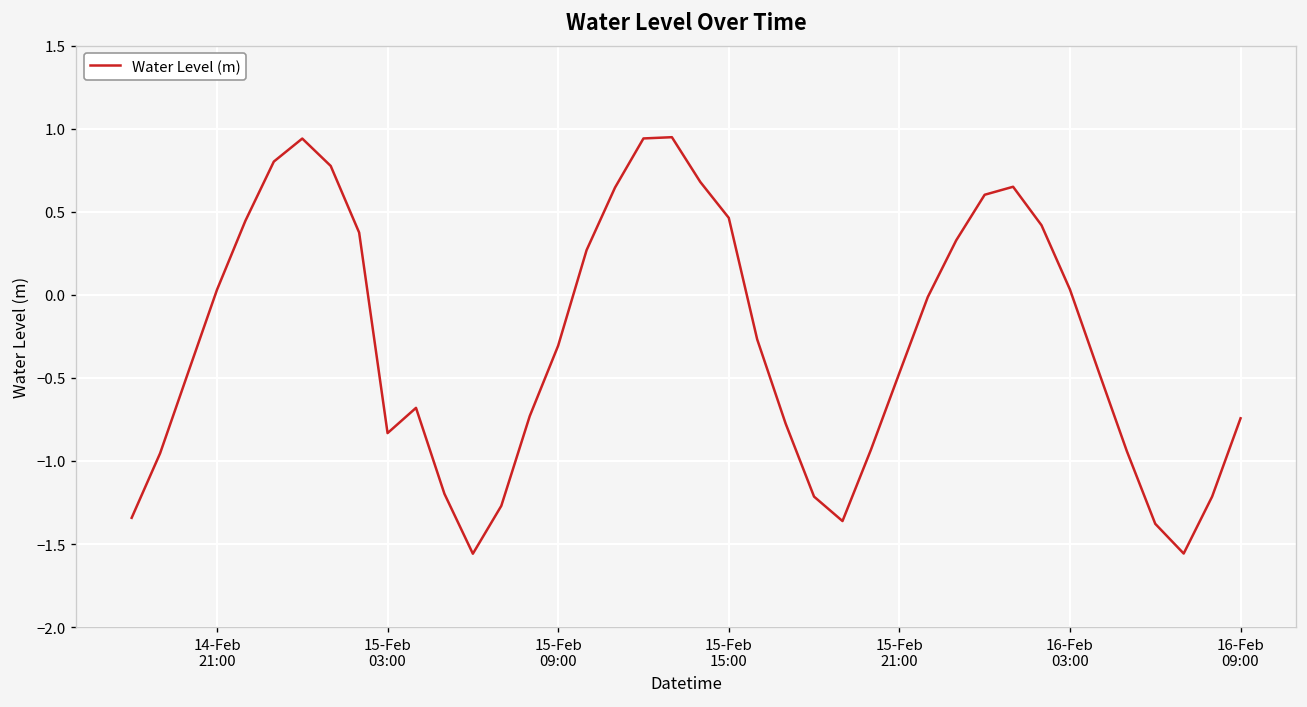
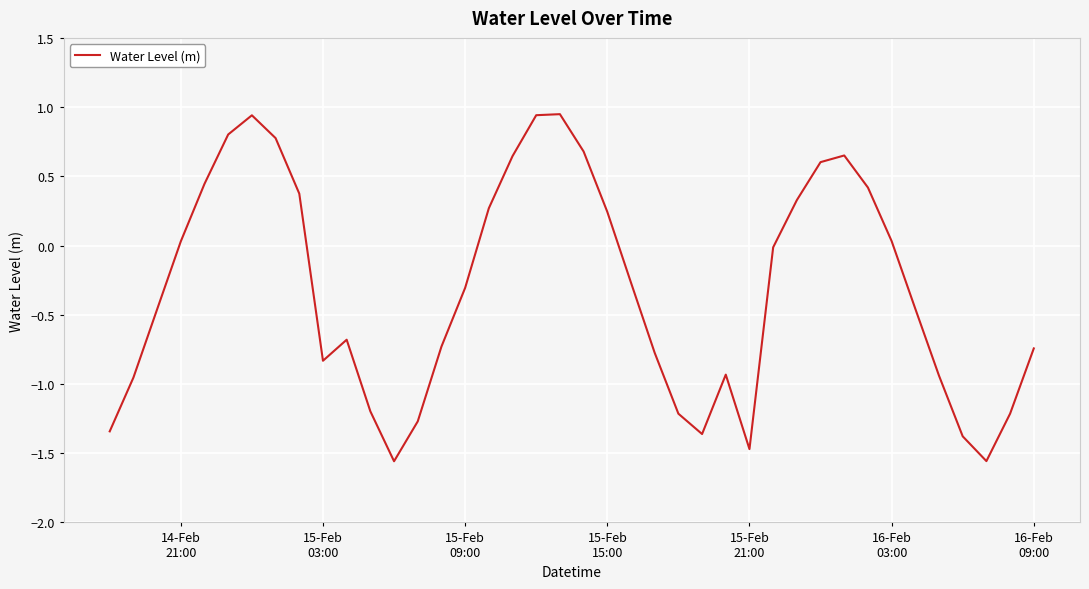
  {
    "14-Feb 21:00": 0.03,
    "15-Feb 03:00": -0.83,
    "15-Feb 09:00": -0.31,
-   "15-Feb 15:00": 0.46,
-   "15-Feb 21:00": -0.47,
+   "15-Feb 15:00": 0.24,
+   "15-Feb 21:00": -1.47,
    "16-Feb 03:00": 0.03,
    "16-Feb 09:00": -0.74
  }
